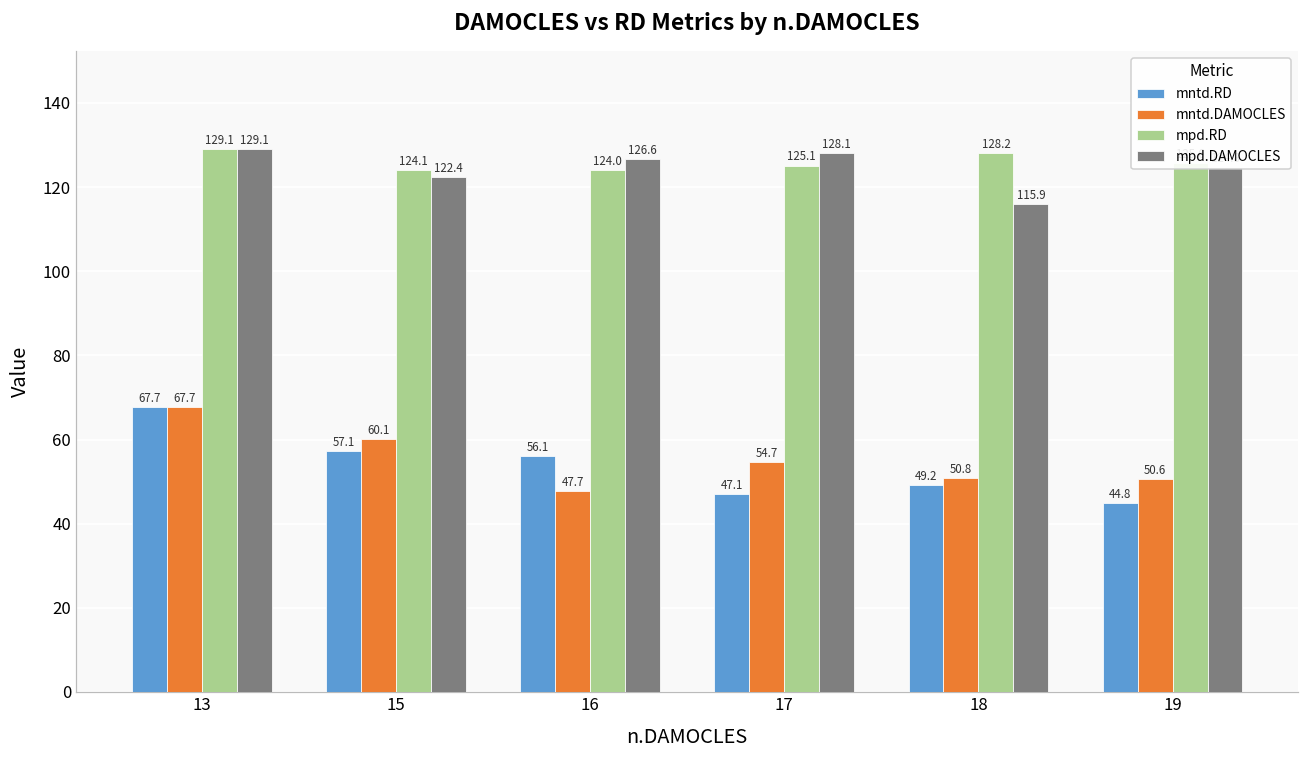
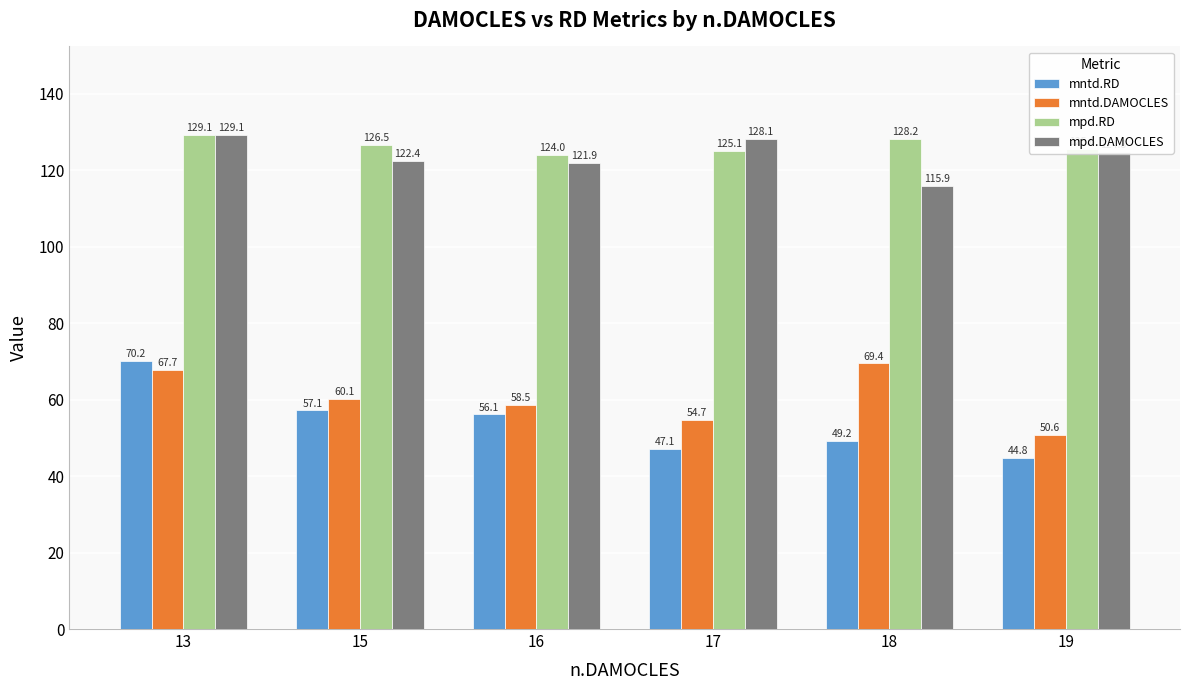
  {
    "mntd.RD": {
-     "13": 67.7,
+     "13": 70.2,
      "15": 57.1,
      "16": 56.1,
      "17": 47.1,
      "18": 49.2,
      "19": 44.8
    },
    "mntd.DAMOCLES": {
      "13": 67.7,
      "15": 60.1,
-     "16": 47.7,
+     "16": 58.5,
      "17": 54.7,
-     "18": 50.8,
+     "18": 69.4,
      "19": 50.6
    },
    "mpd.RD": {
      "13": 129.1,
-     "15": 124.1,
+     "15": 126.5,
      "16": 124.0,
      "17": 125.1,
      "18": 128.2
    },
    "mpd.DAMOCLES": {
      "13": 129.1,
      "15": 122.4,
-     "16": 126.6,
+     "16": 121.9,
      "17": 128.1,
      "18": 115.9
    }
  }
